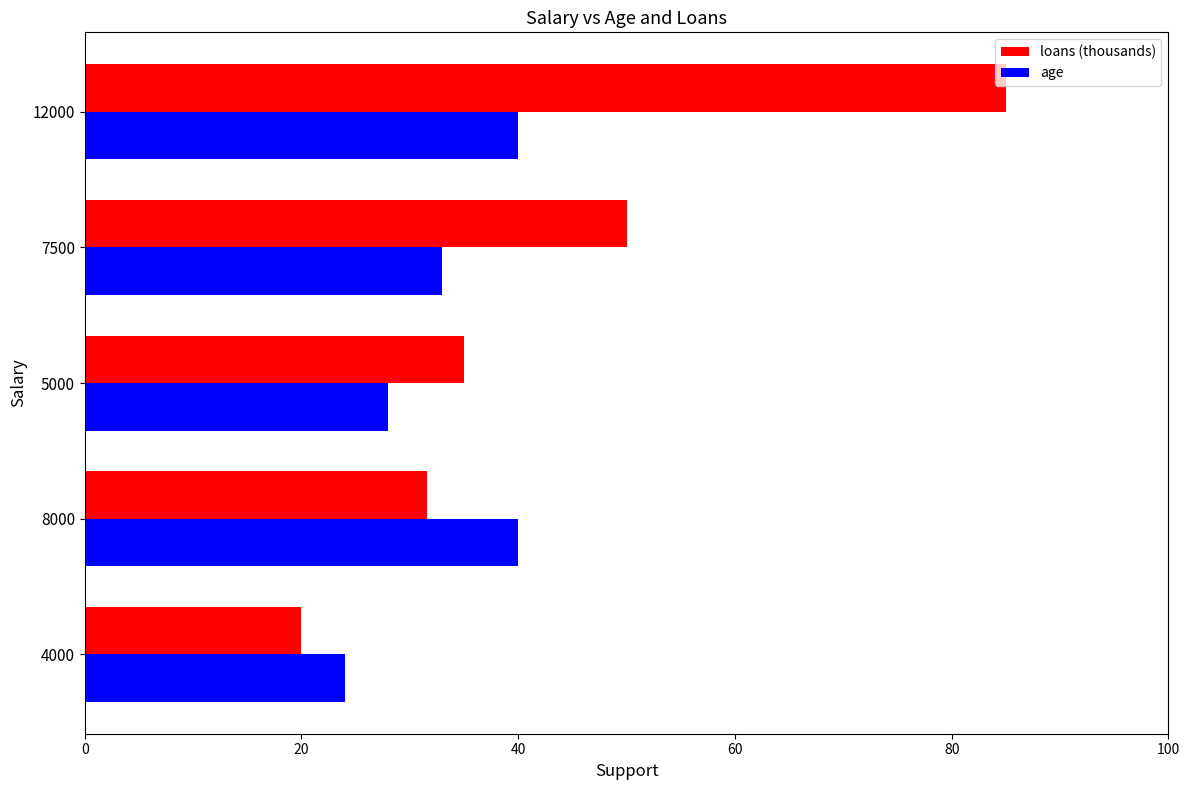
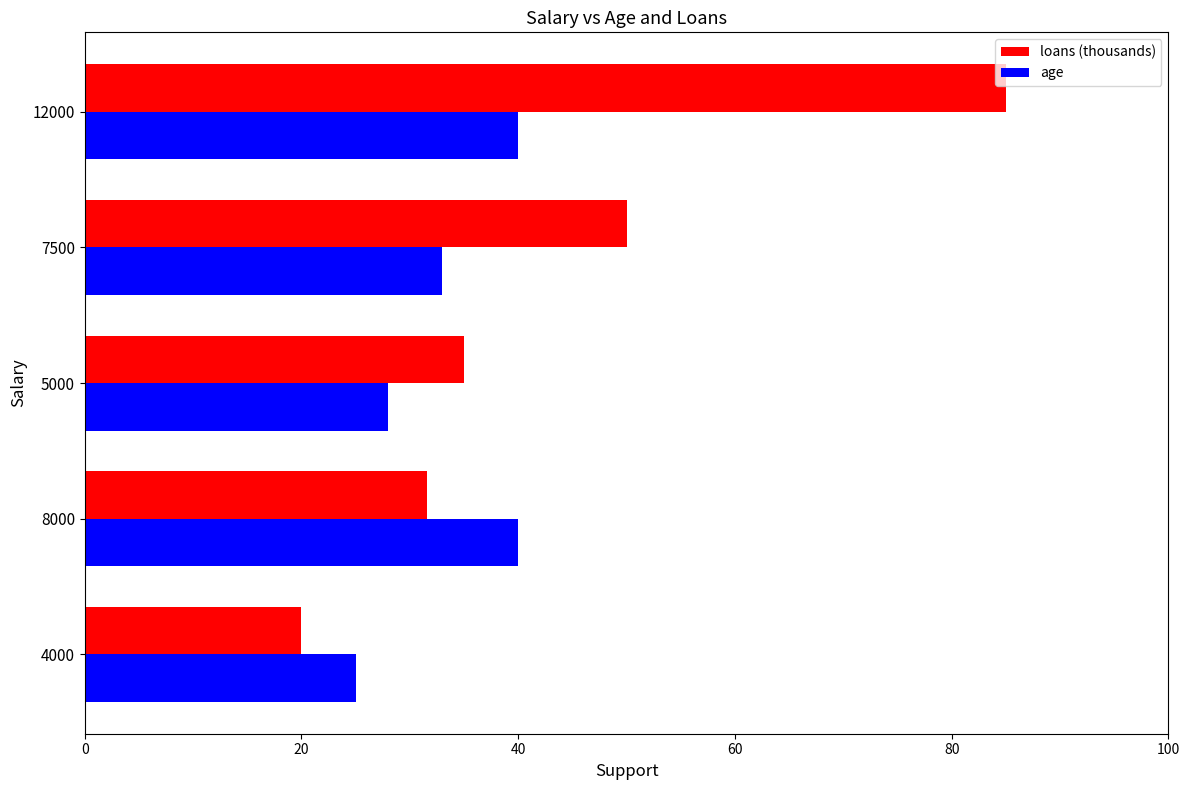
  {
    "loans (thousands)": {
      "12000": 85,
      "7500": 50,
      "5000": 35,
      "8000": 31.6,
      "4000": 20
    },
    "age": {
      "12000": 40,
      "7500": 33,
      "5000": 28,
      "8000": 40,
-     "4000": 24
+     "4000": 25
    }
  }
